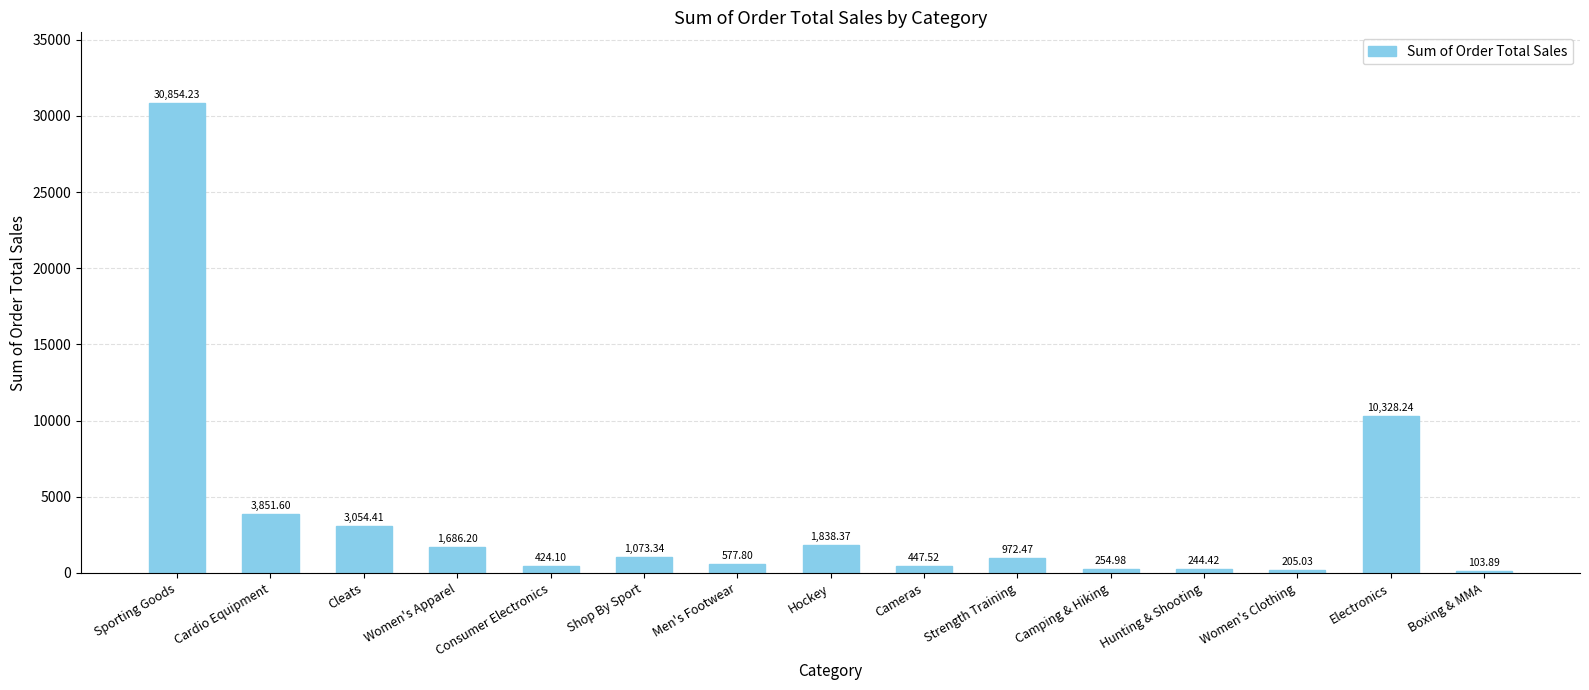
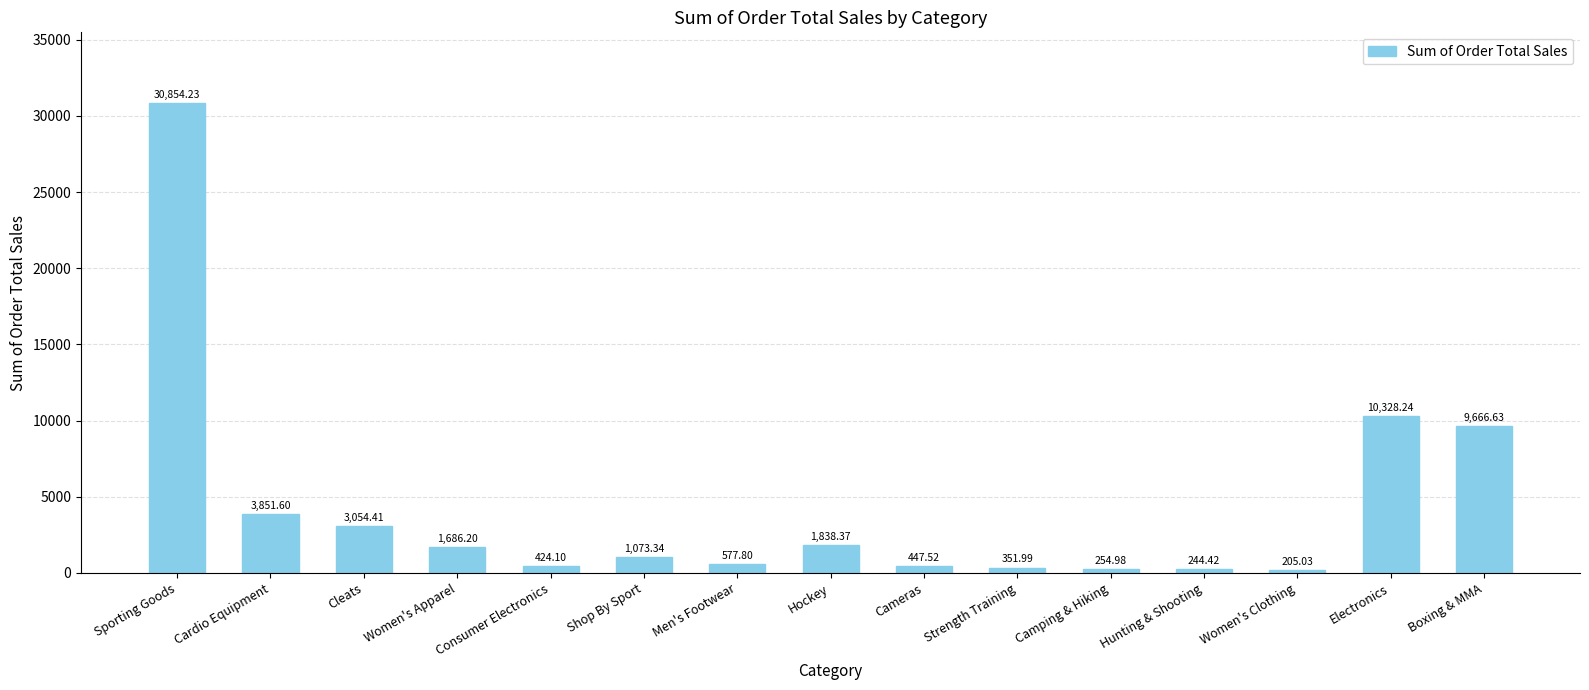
  {
    "Sporting Goods": "30,854.23",
    "Cardio Equipment": "3,851.60",
    "Cleats": "3,054.41",
    "Women's Apparel": "1,686.20",
    "Consumer Electronics": "424.10",
    "Shop By Sport": "1,073.34",
    "Men's Footwear": "577.80",
    "Hockey": "1,838.37",
    "Cameras": "447.52",
-   "Strength Training": "972.47",
+   "Strength Training": "351.99",
    "Camping & Hiking": "254.98",
    "Hunting & Shooting": "244.42",
    "Women's Clothing": "205.03",
    "Electronics": "10,328.24",
-   "Boxing & MMA": "103.89"
+   "Boxing & MMA": "9,666.63"
  }
